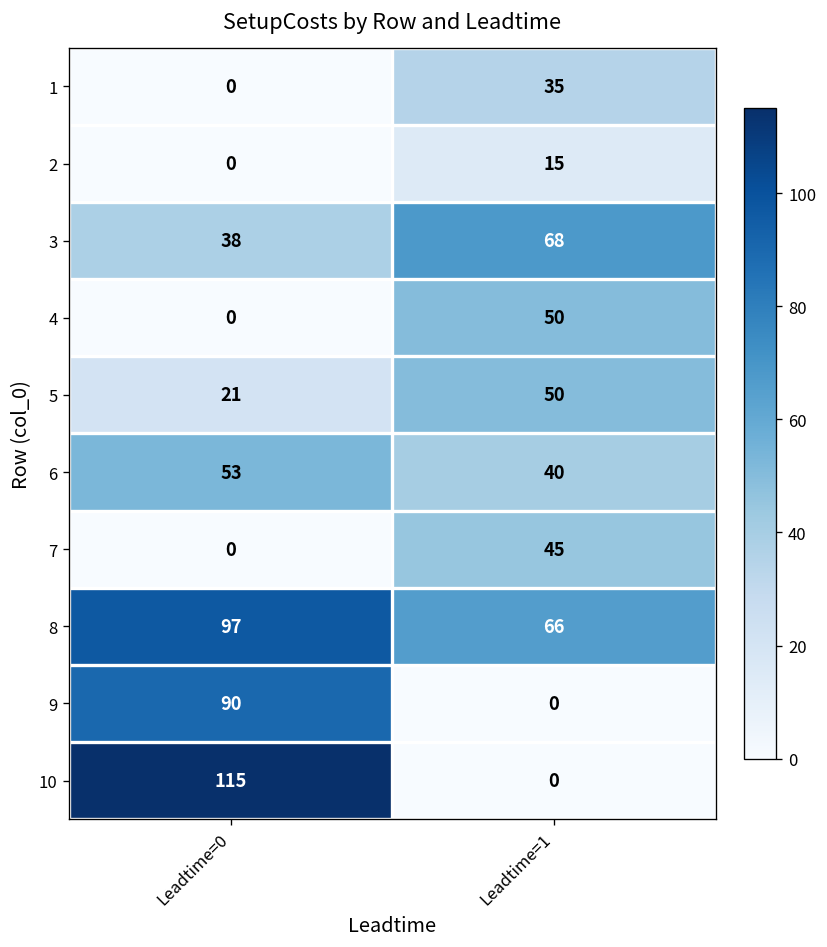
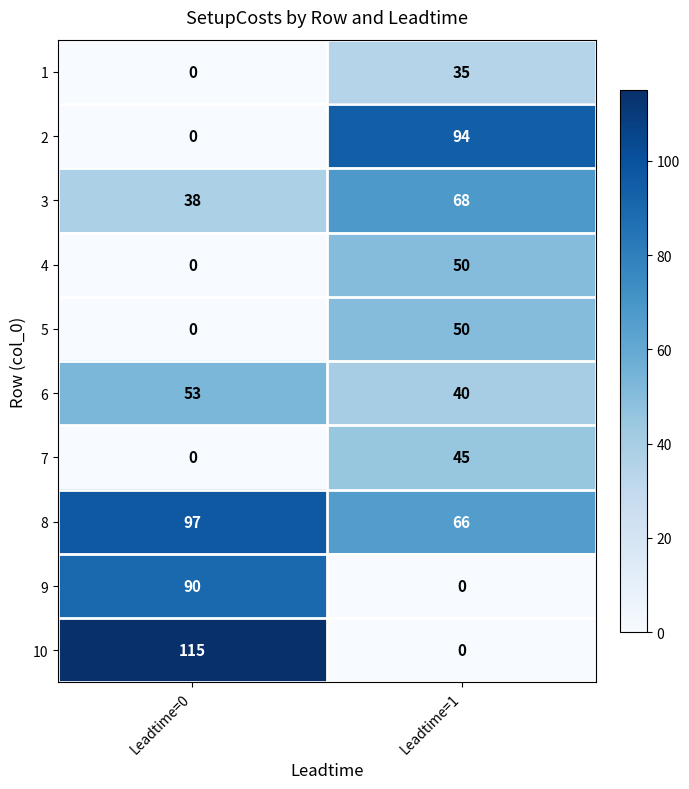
  {
    "1": {
      "Leadtime=0": 0,
      "Leadtime=1": 35
    },
    "2": {
      "Leadtime=0": 0,
-     "Leadtime=1": 15
+     "Leadtime=1": 94
    },
    "3": {
      "Leadtime=0": 38,
      "Leadtime=1": 68
    },
    "4": {
      "Leadtime=0": 0,
      "Leadtime=1": 50
    },
    "5": {
-     "Leadtime=0": 21,
+     "Leadtime=0": 0,
      "Leadtime=1": 50
    },
    "6": {
      "Leadtime=0": 53,
      "Leadtime=1": 40
    },
    "7": {
      "Leadtime=0": 0,
      "Leadtime=1": 45
    },
    "8": {
      "Leadtime=0": 97,
      "Leadtime=1": 66
    },
    "9": {
      "Leadtime=0": 90,
      "Leadtime=1": 0
    },
    "10": {
      "Leadtime=0": 115,
      "Leadtime=1": 0
    }
  }
